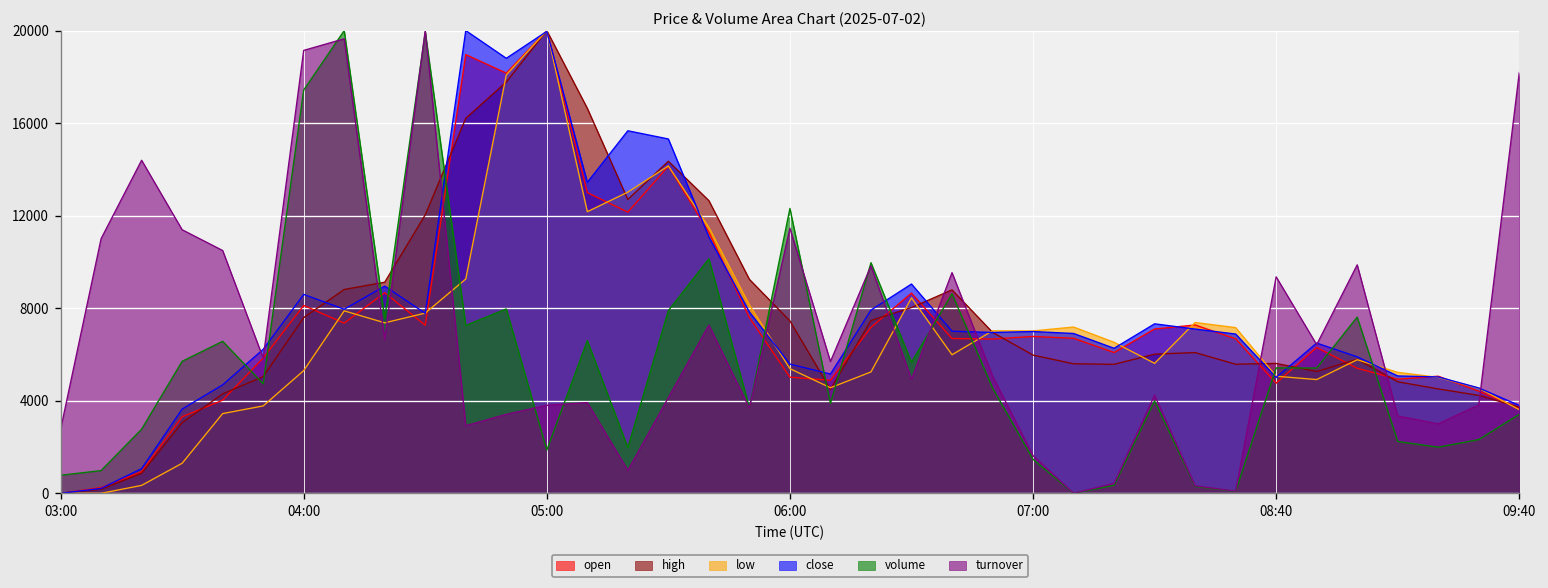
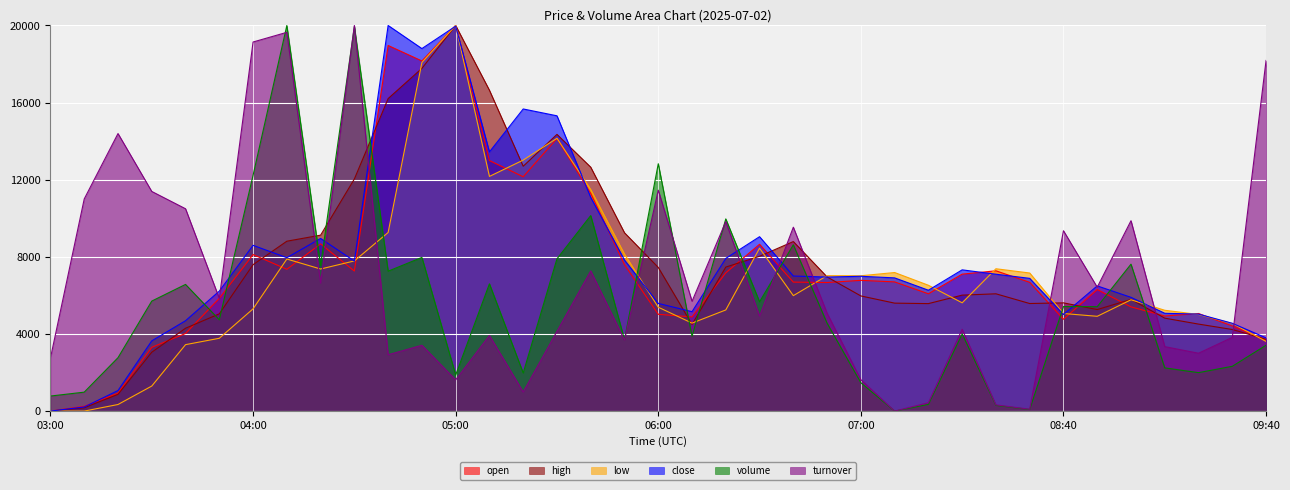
  {
    "open": {
      "04:00": 8100,
      "06:00": 5000,
      "07:00": 6800,
      "08:40": 4800
    },
    "high": {
      "04:00": 7600,
      "06:00": 7500,
      "07:00": 6000,
      "08:40": 5600
    },
    "low": {
      "04:00": 5300,
      "06:00": 5400
    },
    "close": {
      "04:00": 8600,
      "06:00": 5600
    },
    "volume": {
      "03:00": 800,
-     "04:00": 17400,
+     "04:00": 12200,
      "05:00": 1900,
-     "06:00": 12300,
+     "06:00": 12800,
      "07:00": 1500,
      "08:40": 5400,
      "09:40": 3400
    },
    "turnover": {
      "03:00": 2800,
      "04:00": 19100,
-     "05:00": 3800,
+     "05:00": 1600,
      "06:00": 11500,
      "07:00": 1600,
      "08:40": 9400,
      "09:40": 18200
    }
  }
